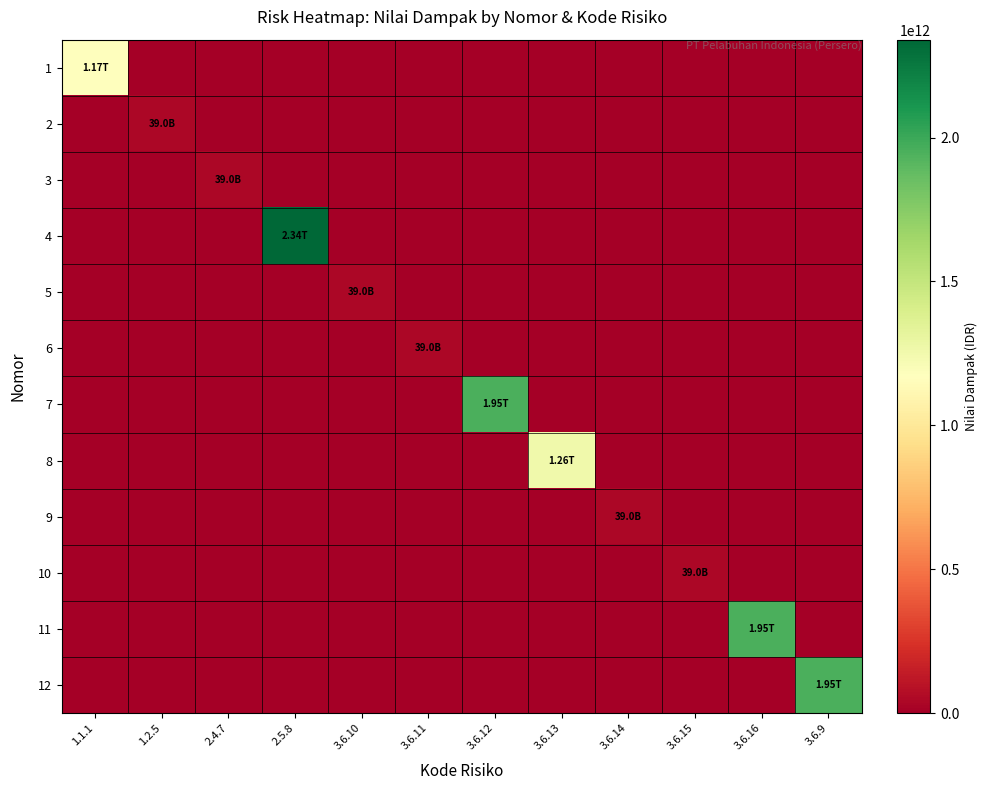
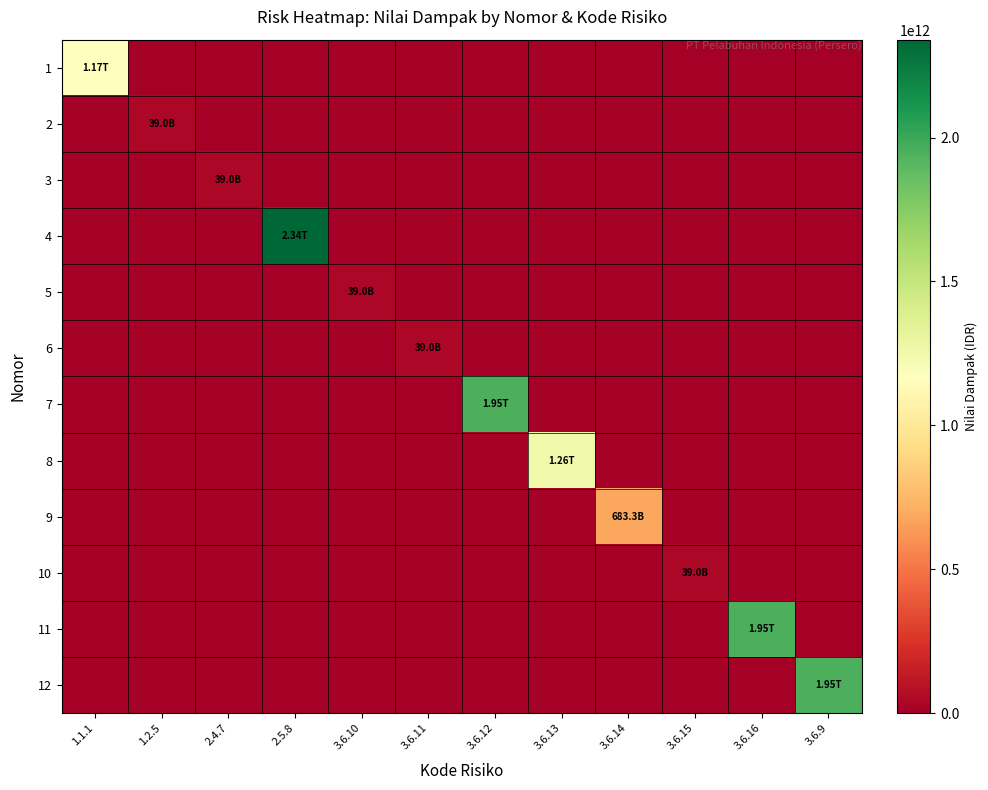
  {
    "1": {
      "1.1.1": "1.17T"
    },
    "2": {
      "1.2.5": "39.0B"
    },
    "3": {
      "2.4.7": "39.0B"
    },
    "4": {
      "2.5.8": "2.34T"
    },
    "5": {
      "3.6.10": "39.0B"
    },
    "6": {
      "3.6.11": "39.0B"
    },
    "7": {
      "3.6.12": "1.95T"
    },
    "8": {
      "3.6.13": "1.26T"
    },
    "9": {
-     "3.6.14": "39.0B"
+     "3.6.14": "683.3B"
    },
    "10": {
      "3.6.15": "39.0B"
    },
    "11": {
      "3.6.16": "1.95T"
    },
    "12": {
      "3.6.9": "1.95T"
    }
  }
